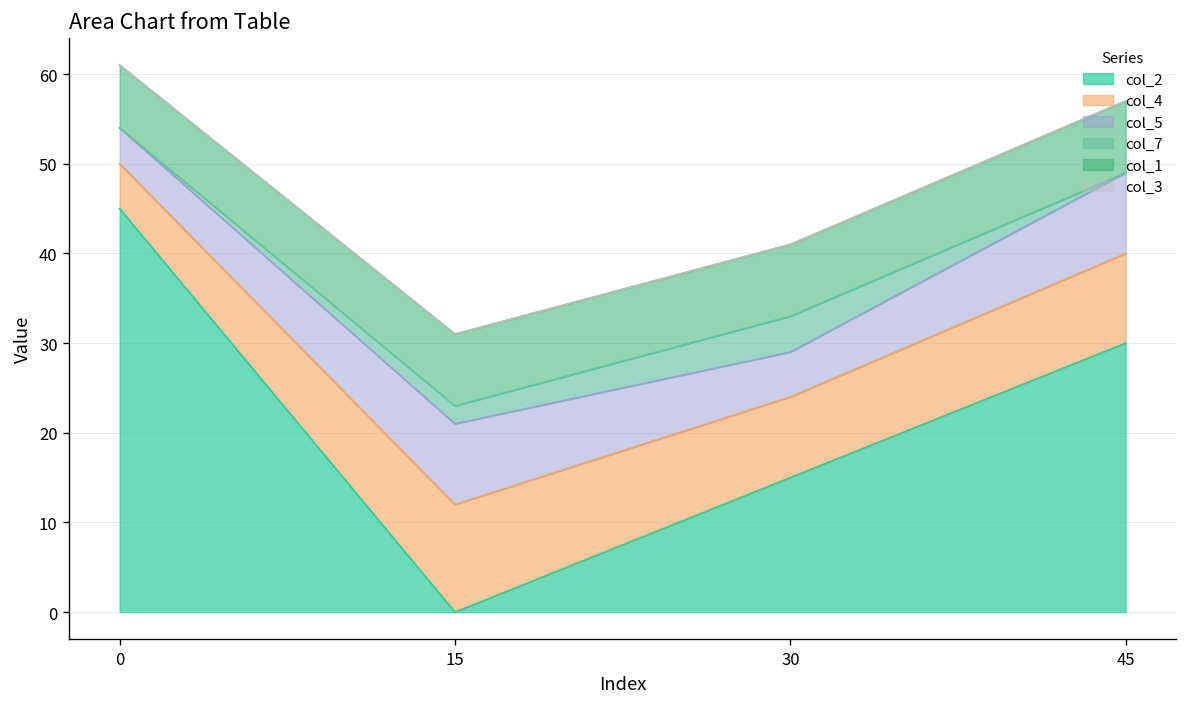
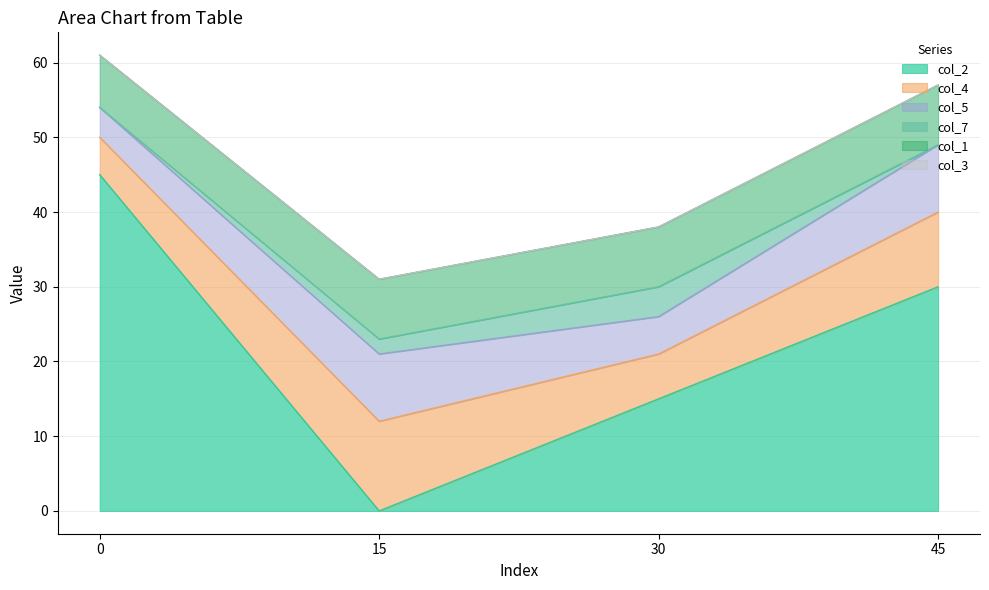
  {
    "col_4": {
      "0": 5,
      "15": 12,
-     "30": 9,
+     "30": 6,
      "45": 10
    }
  }
